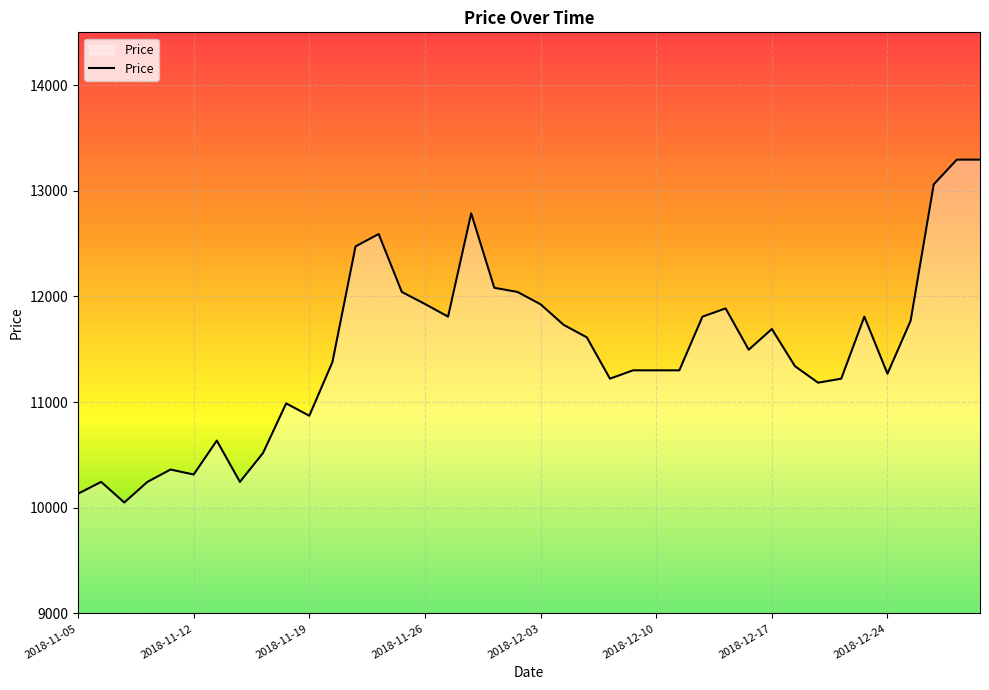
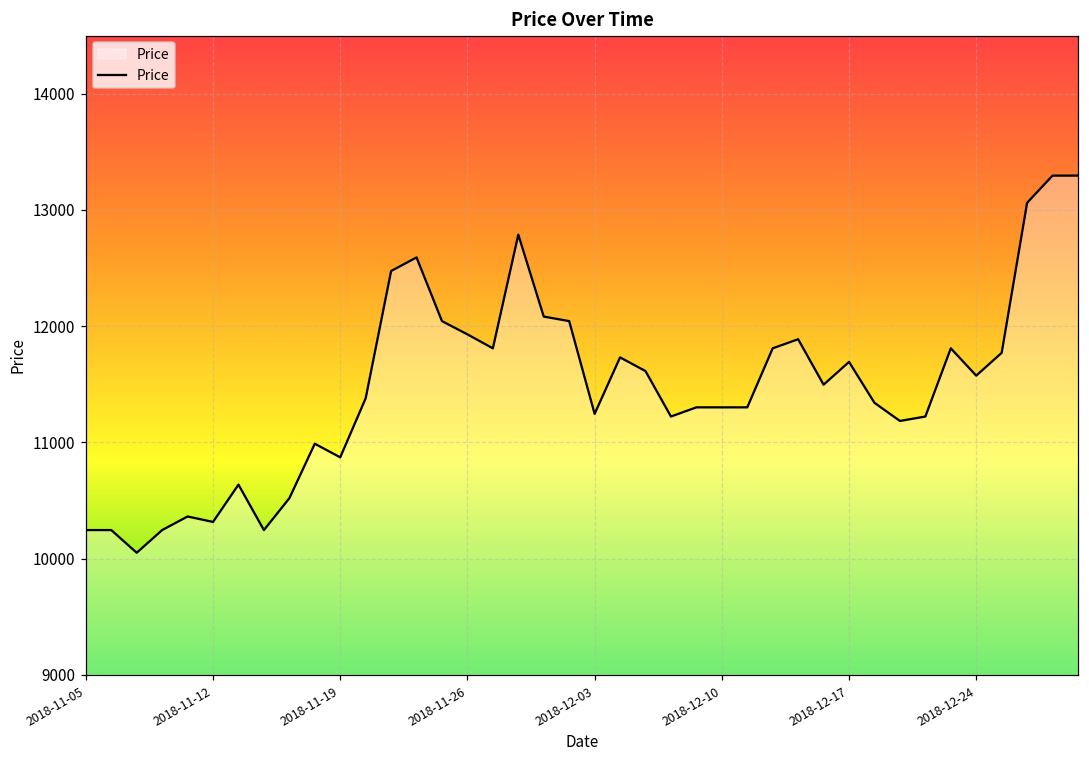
  {
-   "2018-11-05": 10130,
+   "2018-11-05": 10250,
    "2018-11-12": 10320,
    "2018-11-19": 10870,
    "2018-11-26": 11930,
-   "2018-12-03": 11930,
+   "2018-12-03": 11250,
    "2018-12-10": 11300,
    "2018-12-17": 11690,
-   "2018-12-24": 11270
+   "2018-12-24": 11570
  }
